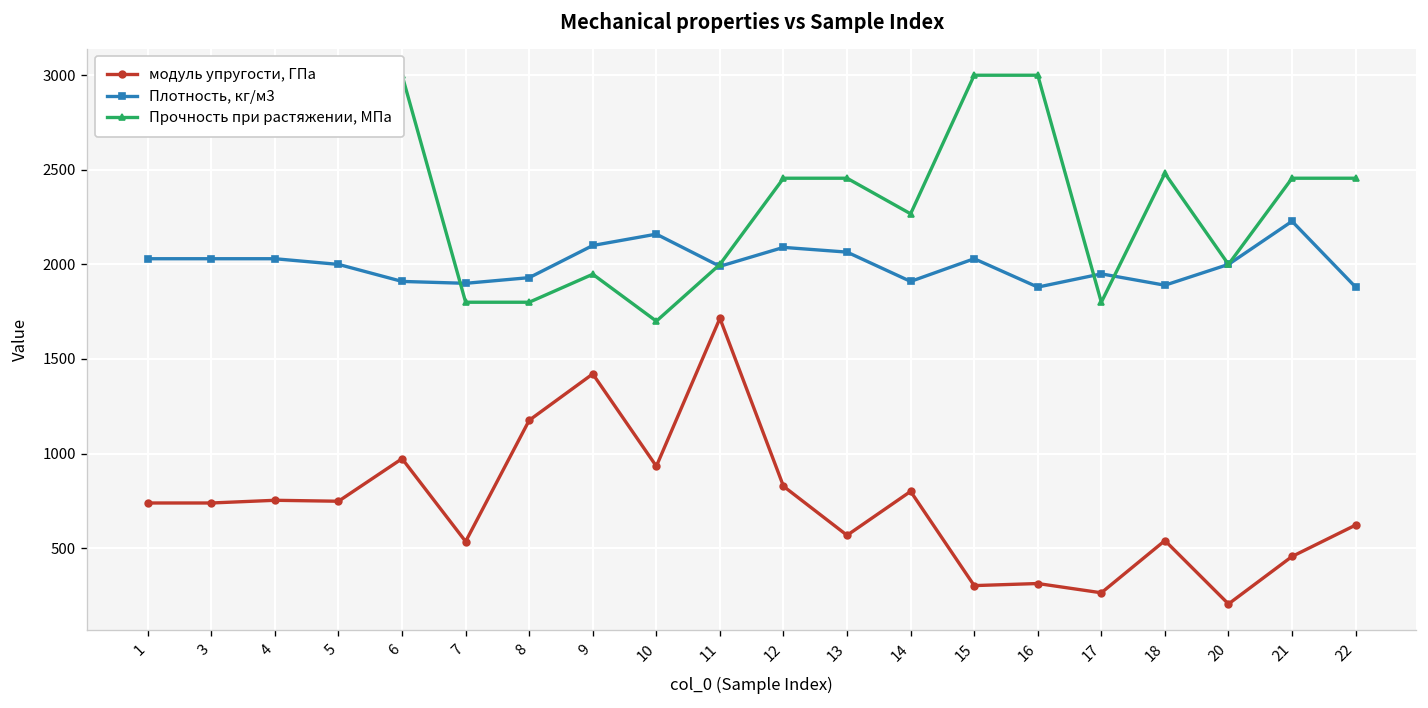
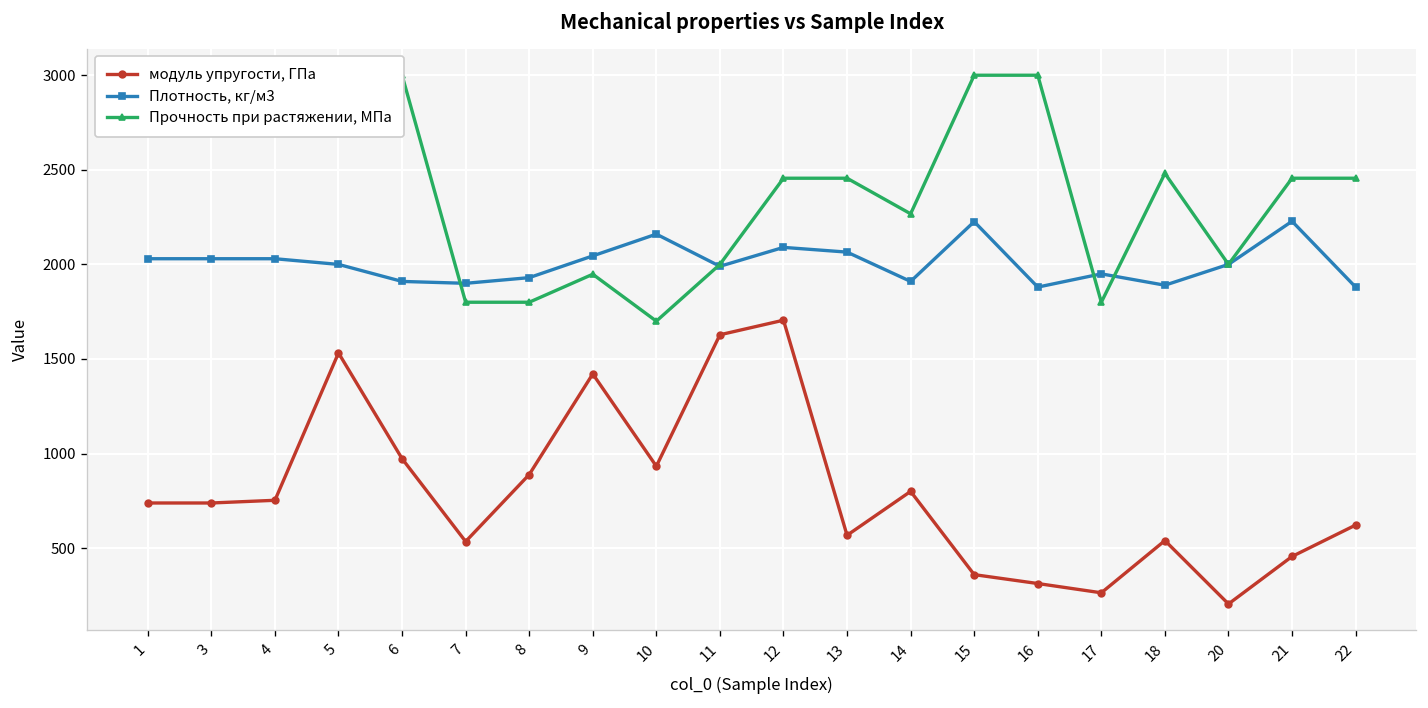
  {
    "модуль упругости, ГПа": {
      "1": 740,
      "3": 740,
      "4": 750,
-     "5": 750,
+     "5": 1530,
      "6": 970,
      "7": 540,
-     "8": 1180,
+     "8": 890,
      "9": 1420,
      "10": 930,
-     "11": 1720,
-     "12": 830,
+     "11": 1630,
+     "12": 1710,
      "13": 570,
      "14": 800,
-     "15": 300,
+     "15": 360,
      "16": 310,
      "17": 260,
      "18": 540,
      "20": 210,
      "21": 460,
      "22": 620
    },
    "Плотность, кг/м3": {
      "1": 2030,
      "3": 2030,
      "4": 2030,
      "5": 2000,
      "6": 1910,
      "7": 1900,
      "8": 1930,
-     "9": 2100,
+     "9": 2050,
      "10": 2160,
      "12": 2090,
      "13": 2070,
      "14": 1910,
-     "15": 2030,
+     "15": 2230,
      "16": 1880,
      "17": 1950,
      "18": 1890,
      "21": 2230,
      "22": 1880
    },
    "Прочность при растяжении, МПа": {
      "7": 1800,
      "8": 1800,
      "9": 1950,
      "10": 1700,
      "12": 2460,
      "13": 2460,
      "14": 2270,
      "15": 3000,
      "16": 3000,
      "17": 1800,
      "18": 2480,
      "21": 2460,
      "22": 2460
    }
  }
